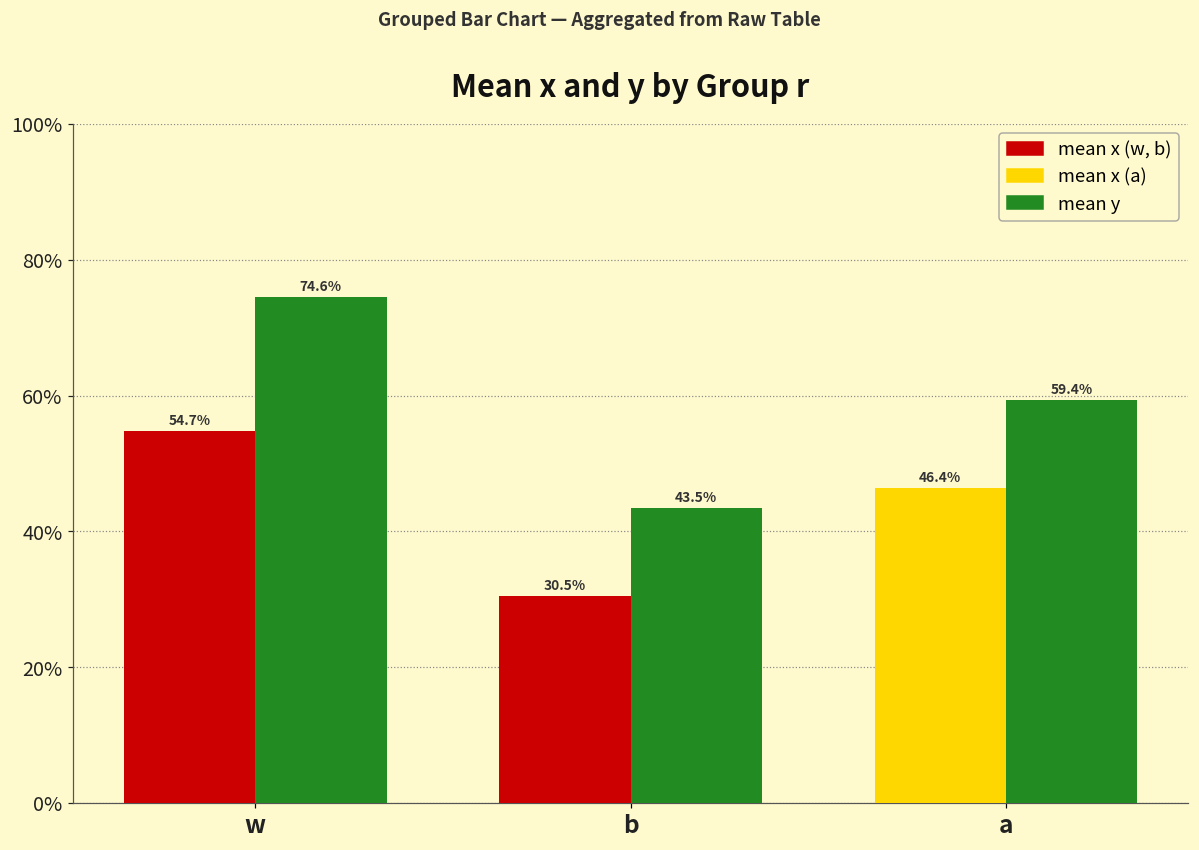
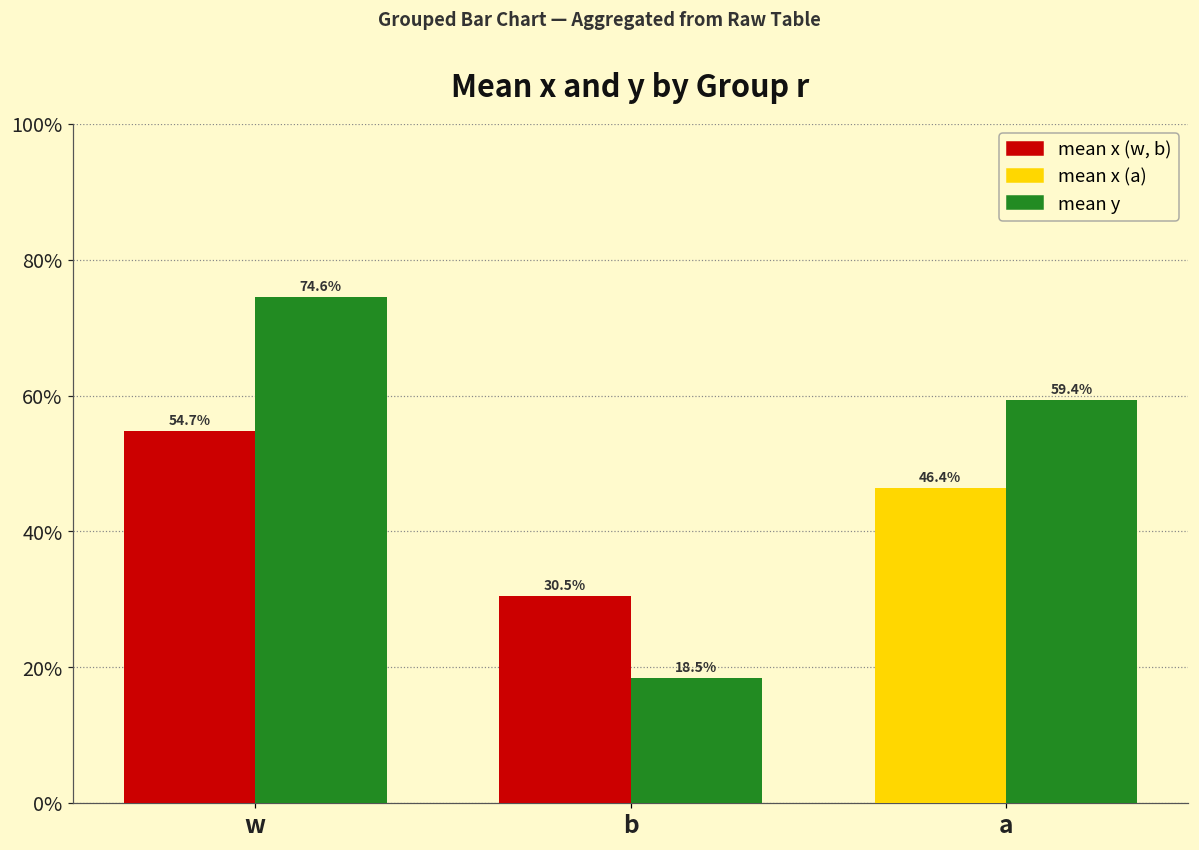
  {
    "mean y": {
      "w": "74.6%",
-     "b": "43.5%",
+     "b": "18.5%",
      "a": "59.4%"
    }
  }
